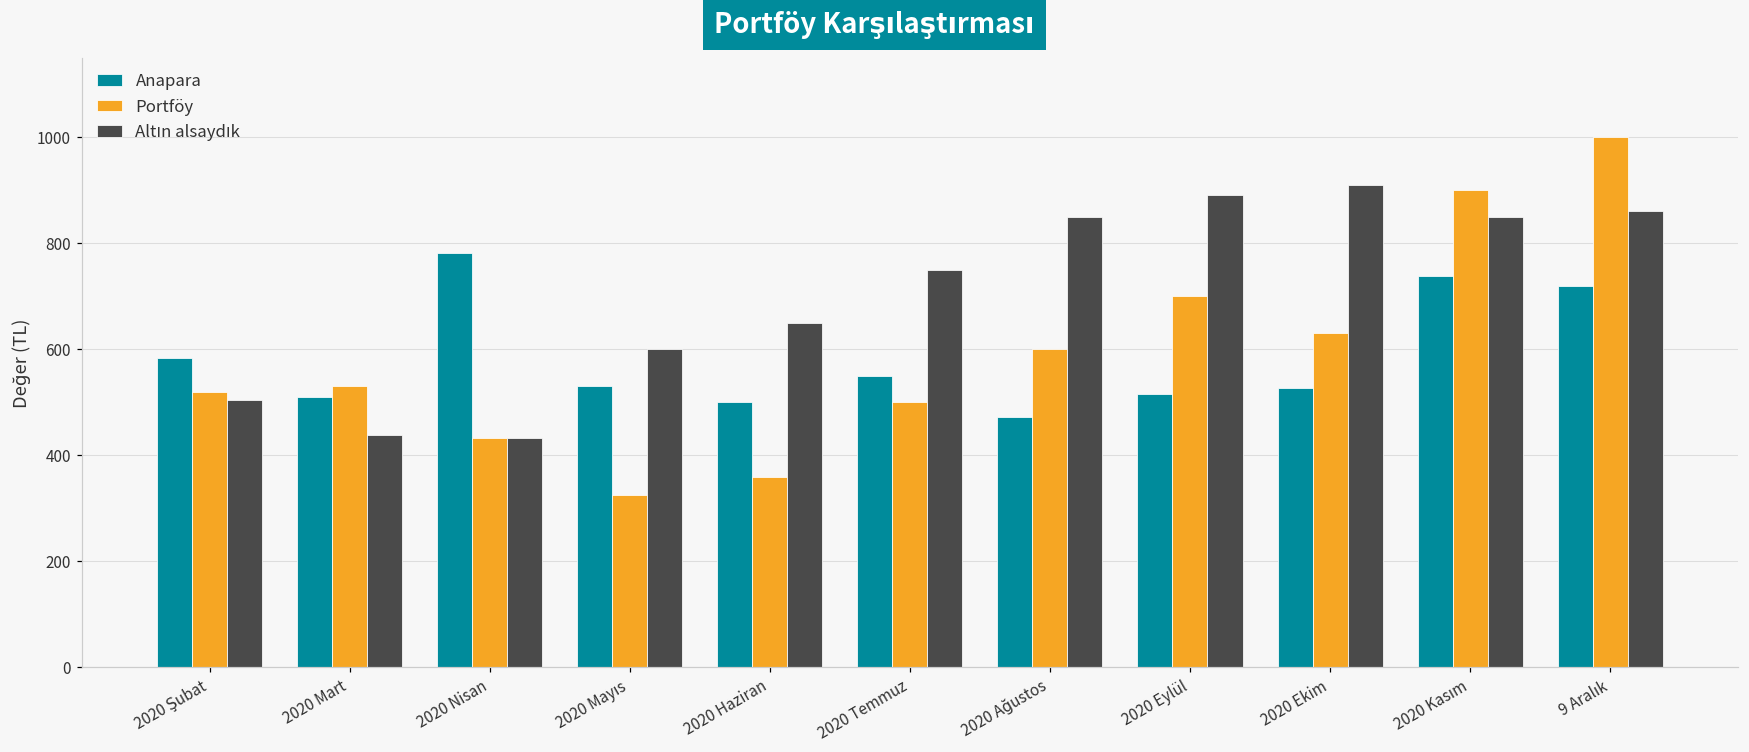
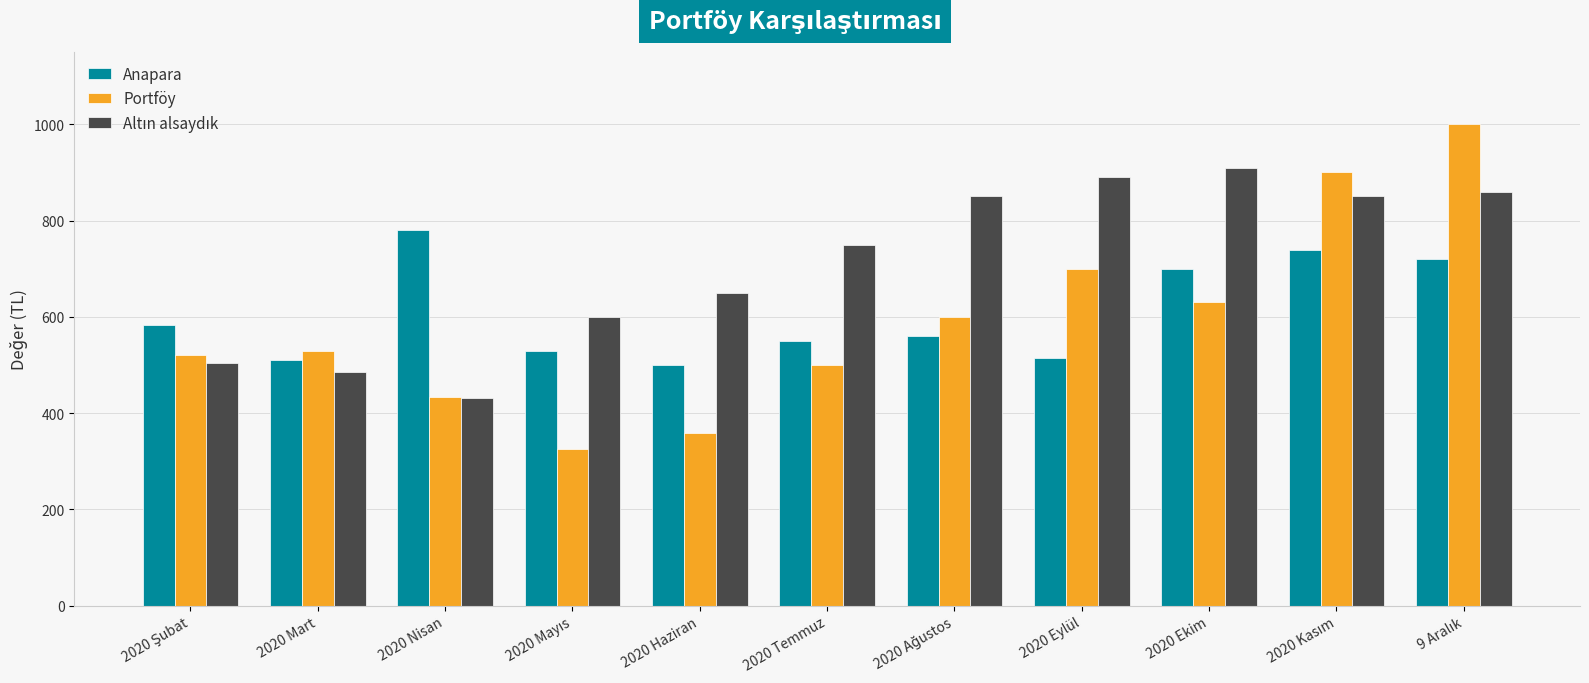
  {
    "Anapara": {
      "2020 Şubat": 580,
      "2020 Mart": 510,
      "2020 Nisan": 780,
      "2020 Mayıs": 530,
      "2020 Haziran": 500,
      "2020 Temmuz": 550,
-     "2020 Ağustos": 470,
+     "2020 Ağustos": 560,
      "2020 Eylül": 520,
-     "2020 Ekim": 530,
+     "2020 Ekim": 700,
      "2020 Kasım": 740,
      "9 Aralık": 720
    },
    "Portföy": {
      "2020 Şubat": 520,
      "2020 Mart": 530,
      "2020 Nisan": 430,
      "2020 Mayıs": 330,
      "2020 Haziran": 360,
      "2020 Temmuz": 500,
      "2020 Ağustos": 600,
      "2020 Eylül": 700,
      "2020 Ekim": 630,
      "2020 Kasım": 900,
      "9 Aralık": 1000
    },
    "Altın alsaydık": {
      "2020 Şubat": 510,
-     "2020 Mart": 440,
+     "2020 Mart": 490,
      "2020 Nisan": 430,
      "2020 Mayıs": 600,
      "2020 Haziran": 650,
      "2020 Temmuz": 750,
      "2020 Ağustos": 850,
      "2020 Eylül": 890,
      "2020 Ekim": 910,
      "2020 Kasım": 850,
      "9 Aralık": 860
    }
  }
